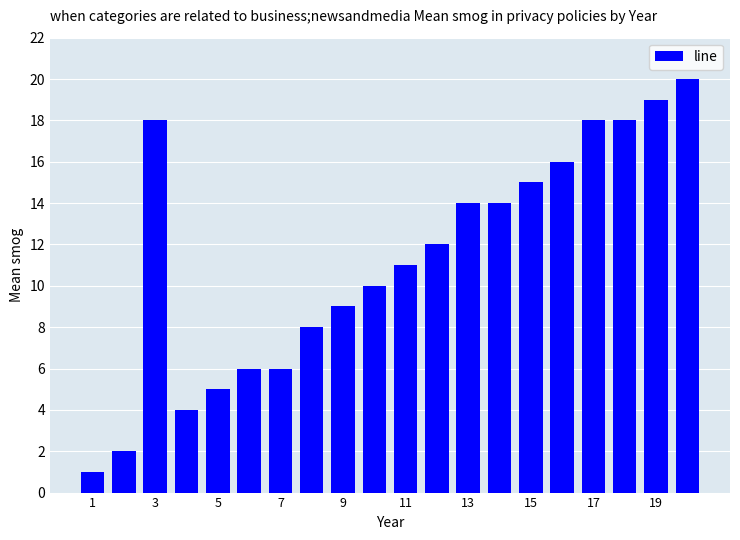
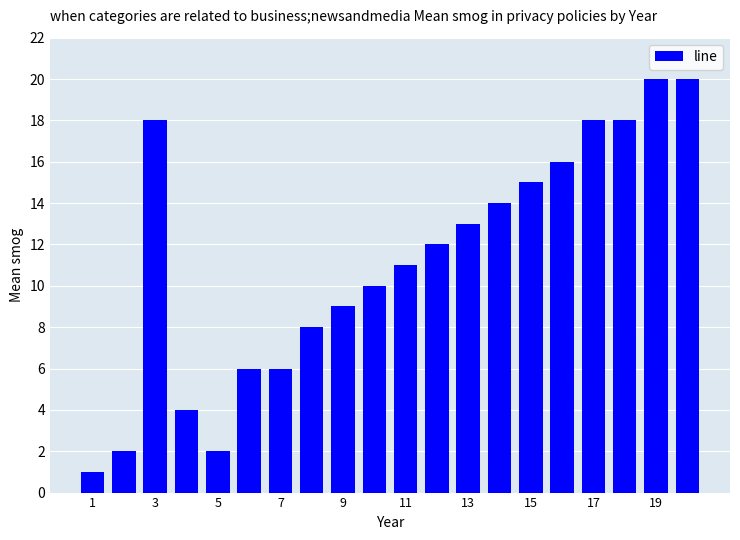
  {
    "1": 1,
    "3": 18,
-   "5": 5,
+   "5": 2,
    "7": 6,
    "9": 9,
    "11": 11,
-   "13": 14,
+   "13": 13,
    "15": 15,
    "17": 18,
-   "19": 19
+   "19": 20
  }
